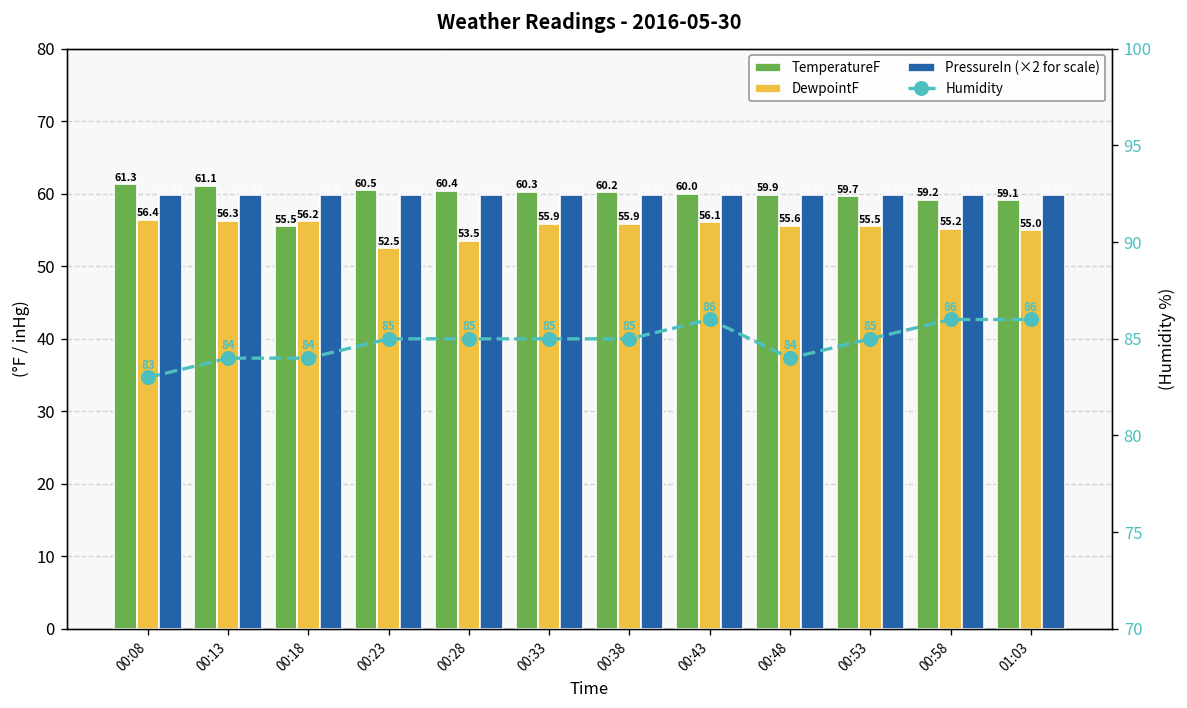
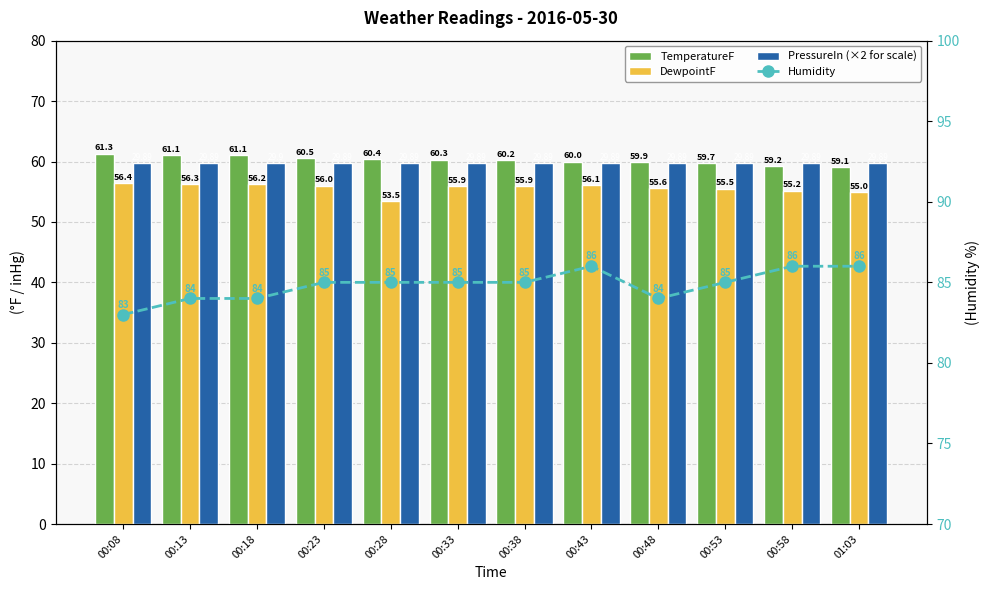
  {
    "TemperatureF": {
      "00:08": 61.3,
      "00:13": 61.1,
-     "00:18": 55.5,
+     "00:18": 61.1,
      "00:23": 60.5,
      "00:28": 60.4,
      "00:33": 60.3,
      "00:38": 60.2,
      "00:43": 60.0,
      "00:48": 59.9,
      "00:53": 59.7,
      "00:58": 59.2,
      "01:03": 59.1
    },
    "DewpointF": {
      "00:08": 56.4,
      "00:13": 56.3,
      "00:18": 56.2,
-     "00:23": 52.5,
+     "00:23": 56.0,
      "00:28": 53.5,
      "00:33": 55.9,
      "00:38": 55.9,
      "00:43": 56.1,
      "00:48": 55.6,
      "00:53": 55.5,
      "00:58": 55.2,
      "01:03": 55.0
    },
    "Humidity": {
      "00:08": 83,
      "00:13": 84,
      "00:18": 84,
      "00:23": 85,
      "00:28": 85,
      "00:33": 85,
      "00:38": 85,
      "00:43": 86,
      "00:48": 84,
      "00:53": 85,
      "00:58": 86,
      "01:03": 86
    }
  }
